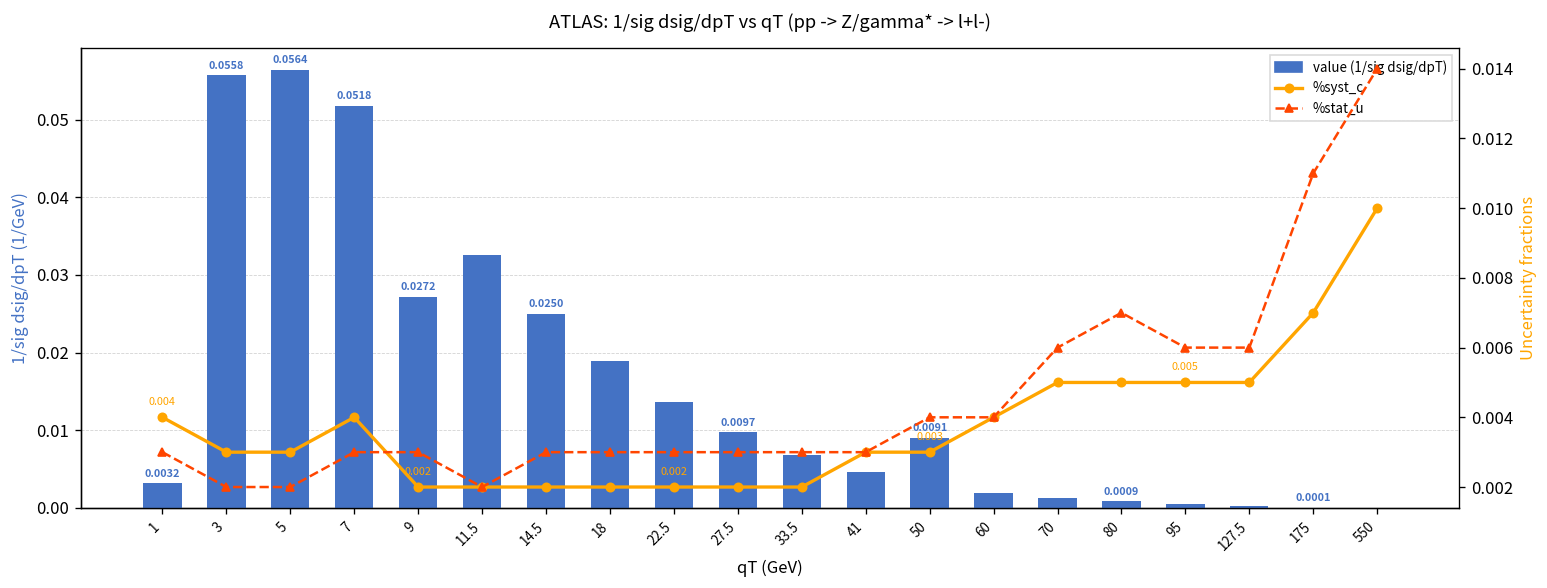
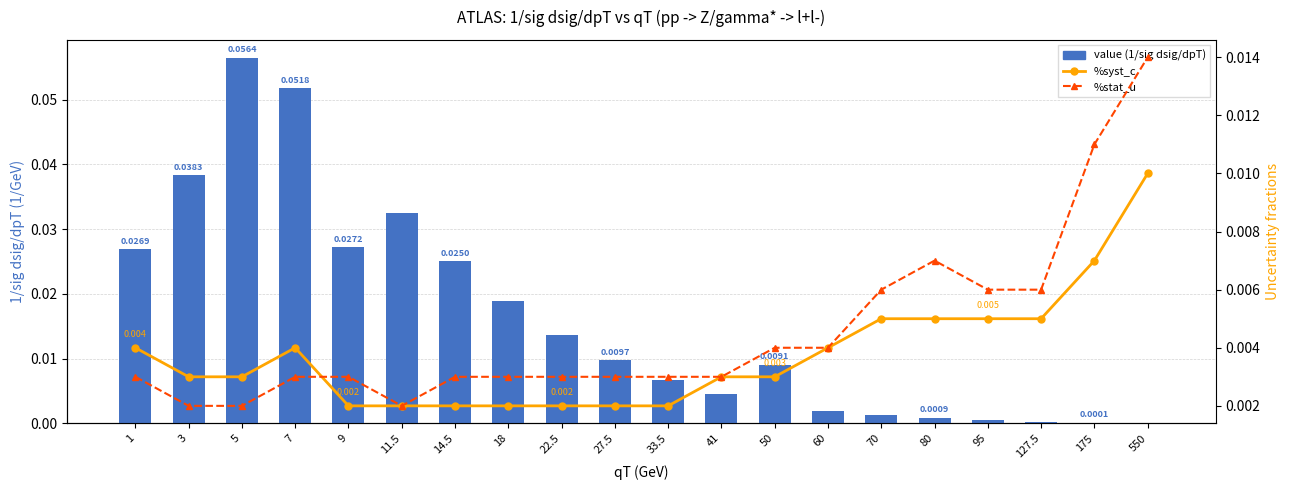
  {
    "value (1/sig dsig/dpT)": {
-     "1": 0.0032,
-     "3": 0.0558,
+     "1": 0.0269,
+     "3": 0.0383,
      "5": 0.0564,
      "7": 0.0518,
      "9": 0.0272,
      "14.5": 0.0250,
      "27.5": 0.0097,
      "80": 0.0009,
      "175": 0.0001
    },
    "%syst_c": {
      "1": 0.004,
      "9": 0.002,
      "22.5": 0.002,
      "95": 0.005
    }
  }
